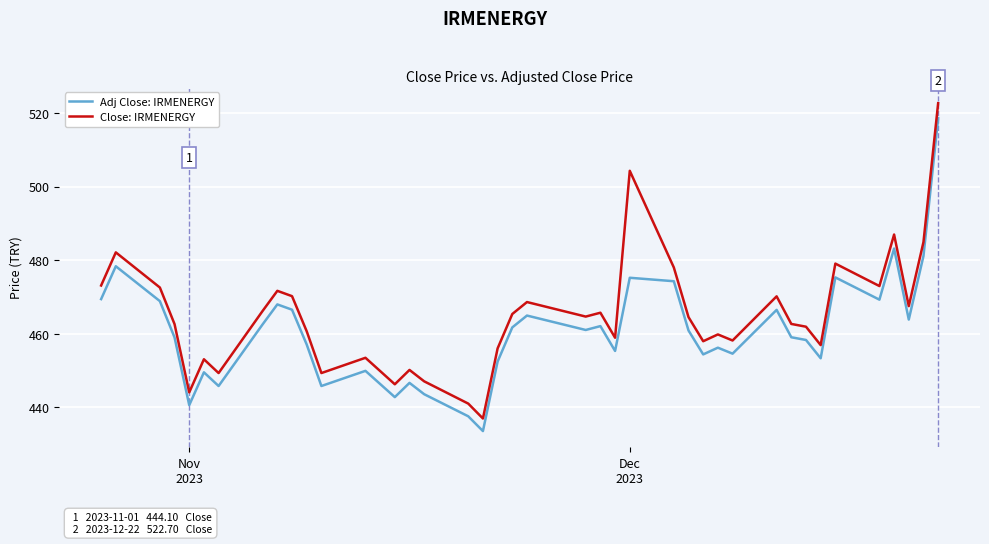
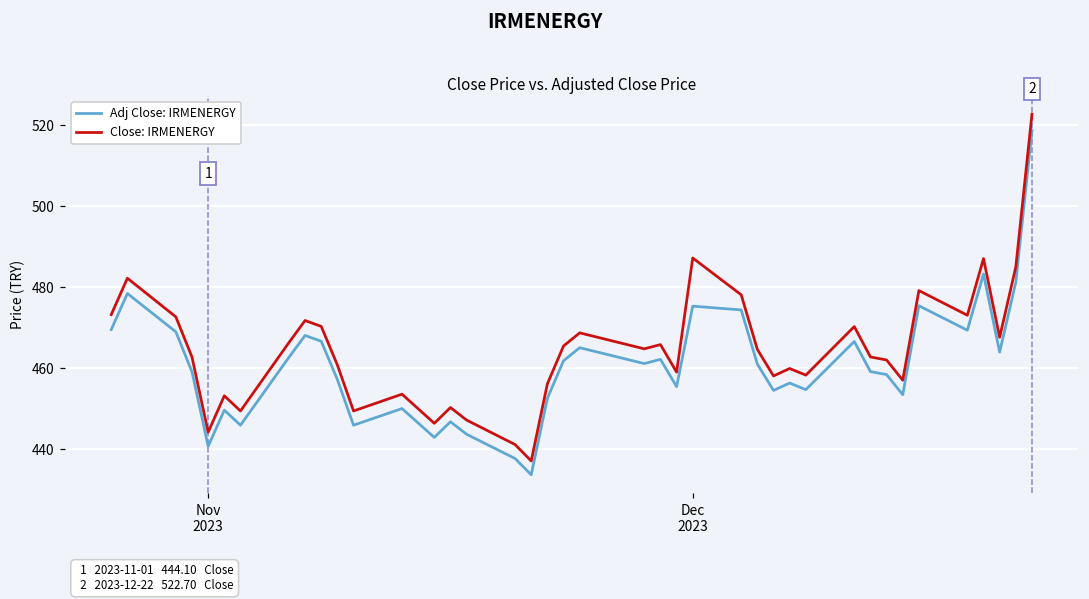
  {
    "Adj Close: IRMENERGY": {
      "Nov 2023": 441,
      "Dec 2023": 475
    },
    "Close: IRMENERGY": {
      "Nov 2023": 444,
-     "Dec 2023": 504
+     "Dec 2023": 487
    }
  }
